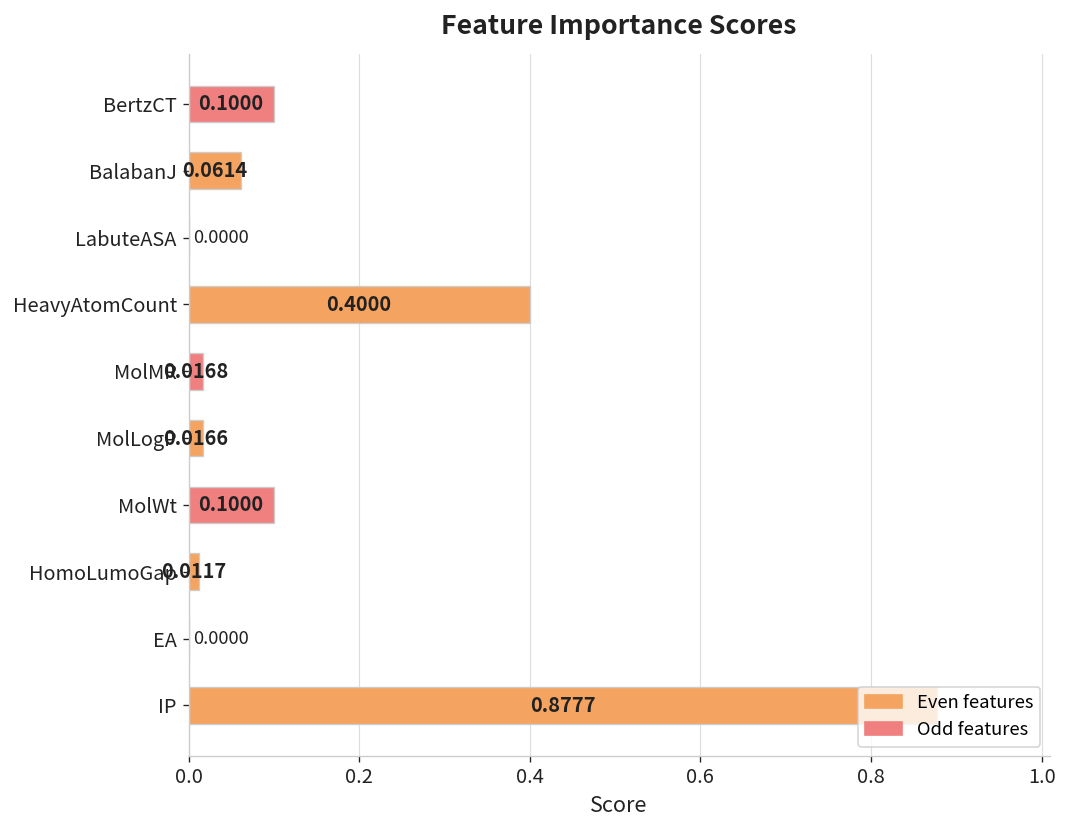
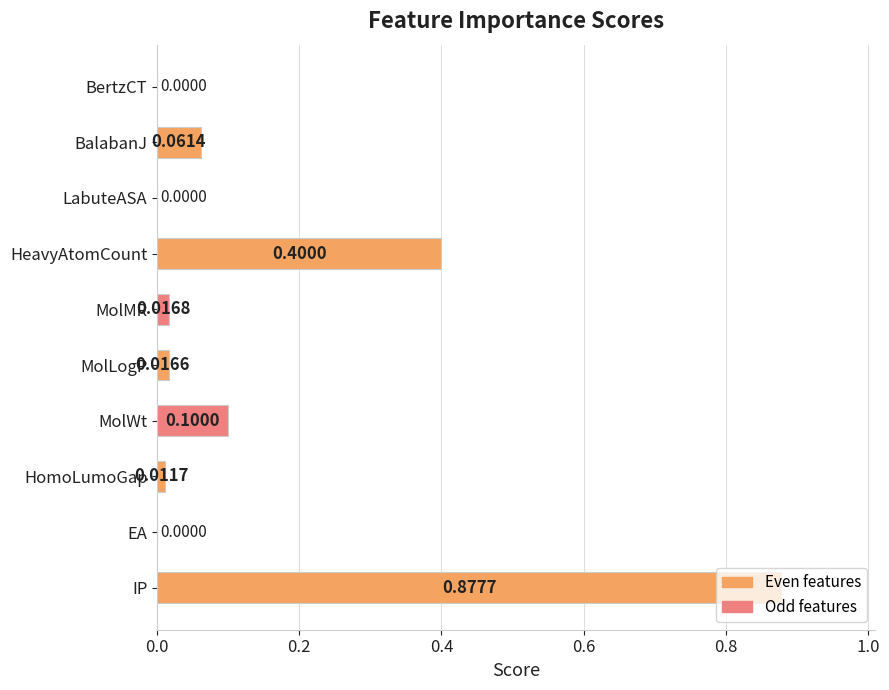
  {
-   "BertzCT": 0.1000,
+   "BertzCT": 0.0000,
    "BalabanJ": 0.0614,
    "LabuteASA": 0.0000,
    "HeavyAtomCount": 0.4000,
    "MolMR": 0.0168,
    "MolLogP": 0.0166,
    "MolWt": 0.1000,
    "HomoLumoGap": 0.0117,
    "EA": 0.0000
  }
